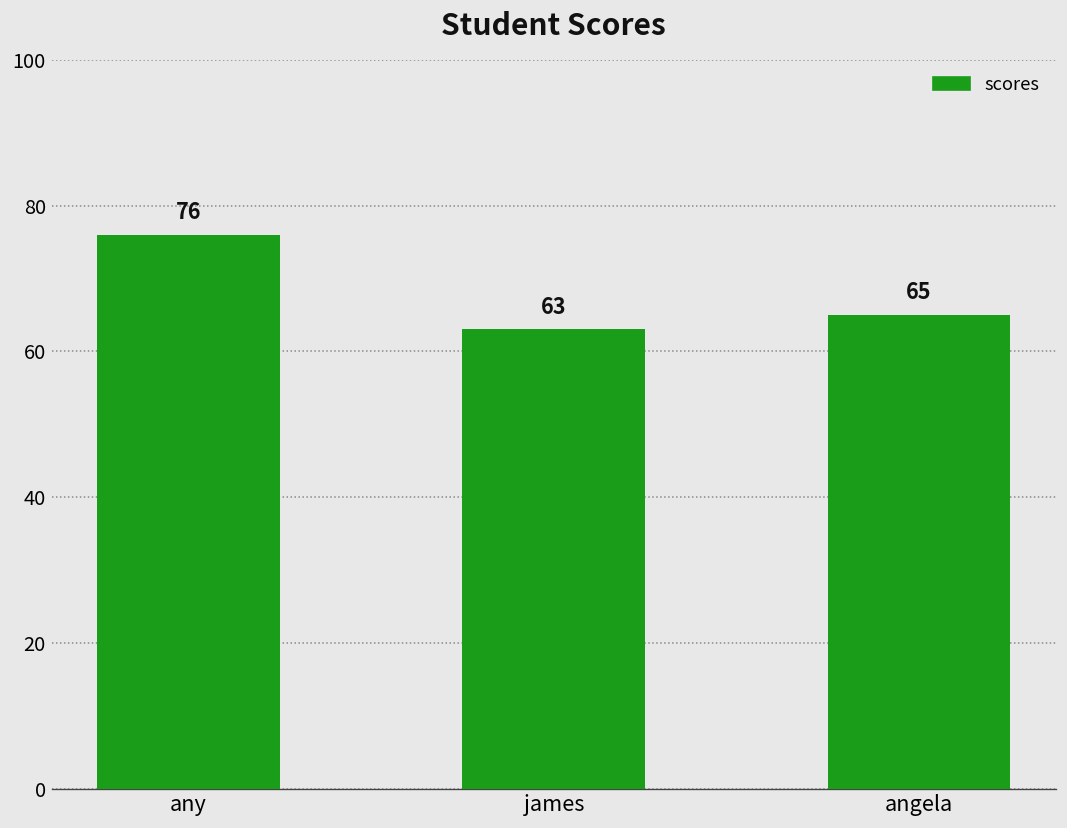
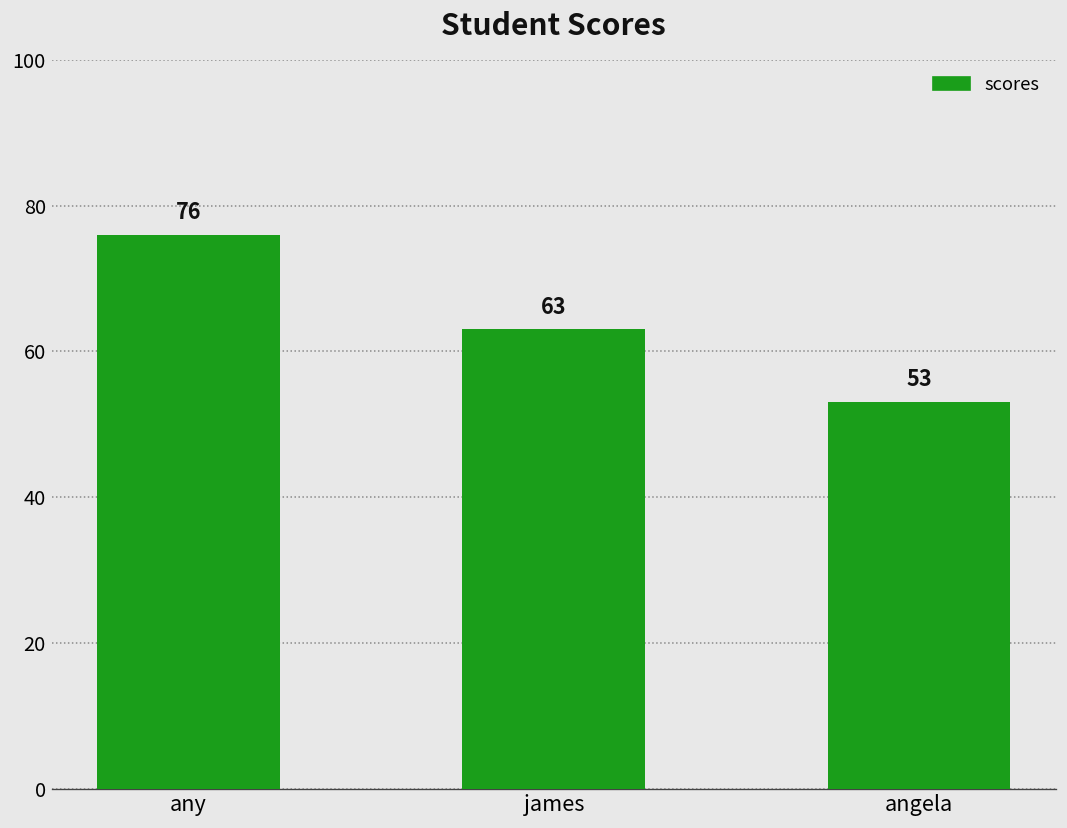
  {
    "any": 76,
    "james": 63,
-   "angela": 65
+   "angela": 53
  }
